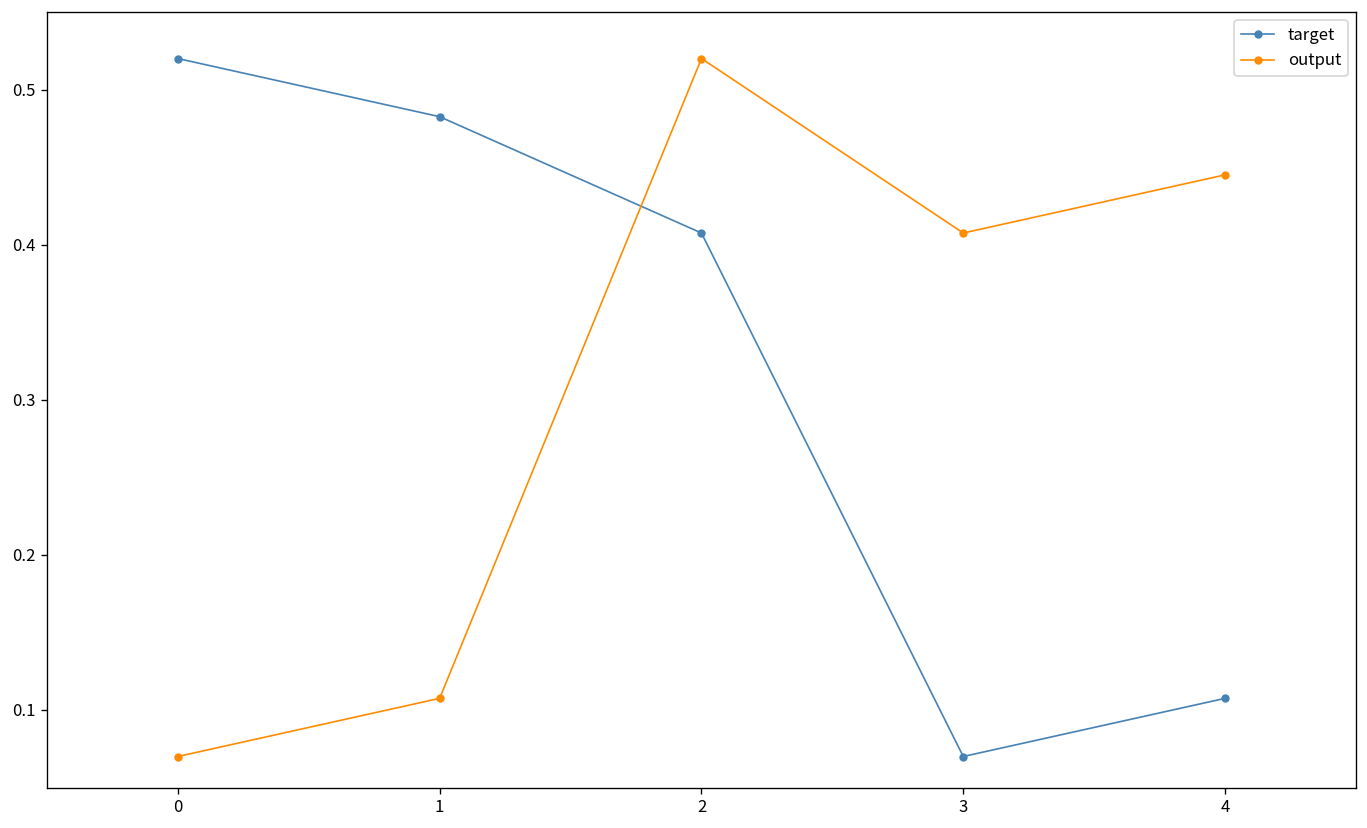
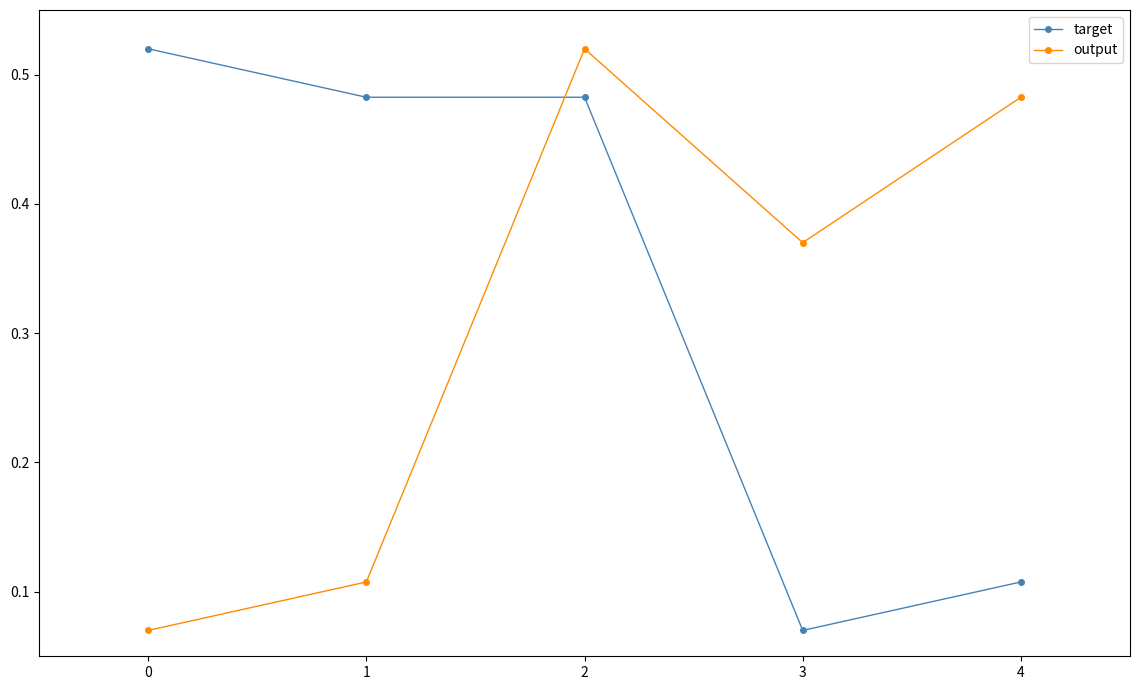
  {
    "target": {
      "0": 0.520,
      "1": 0.483,
-     "2": 0.408,
+     "2": 0.483,
      "3": 0.070,
      "4": 0.108
    },
    "output": {
      "0": 0.070,
      "1": 0.108,
      "2": 0.520,
-     "3": 0.408,
-     "4": 0.445
+     "3": 0.370,
+     "4": 0.483
    }
  }
